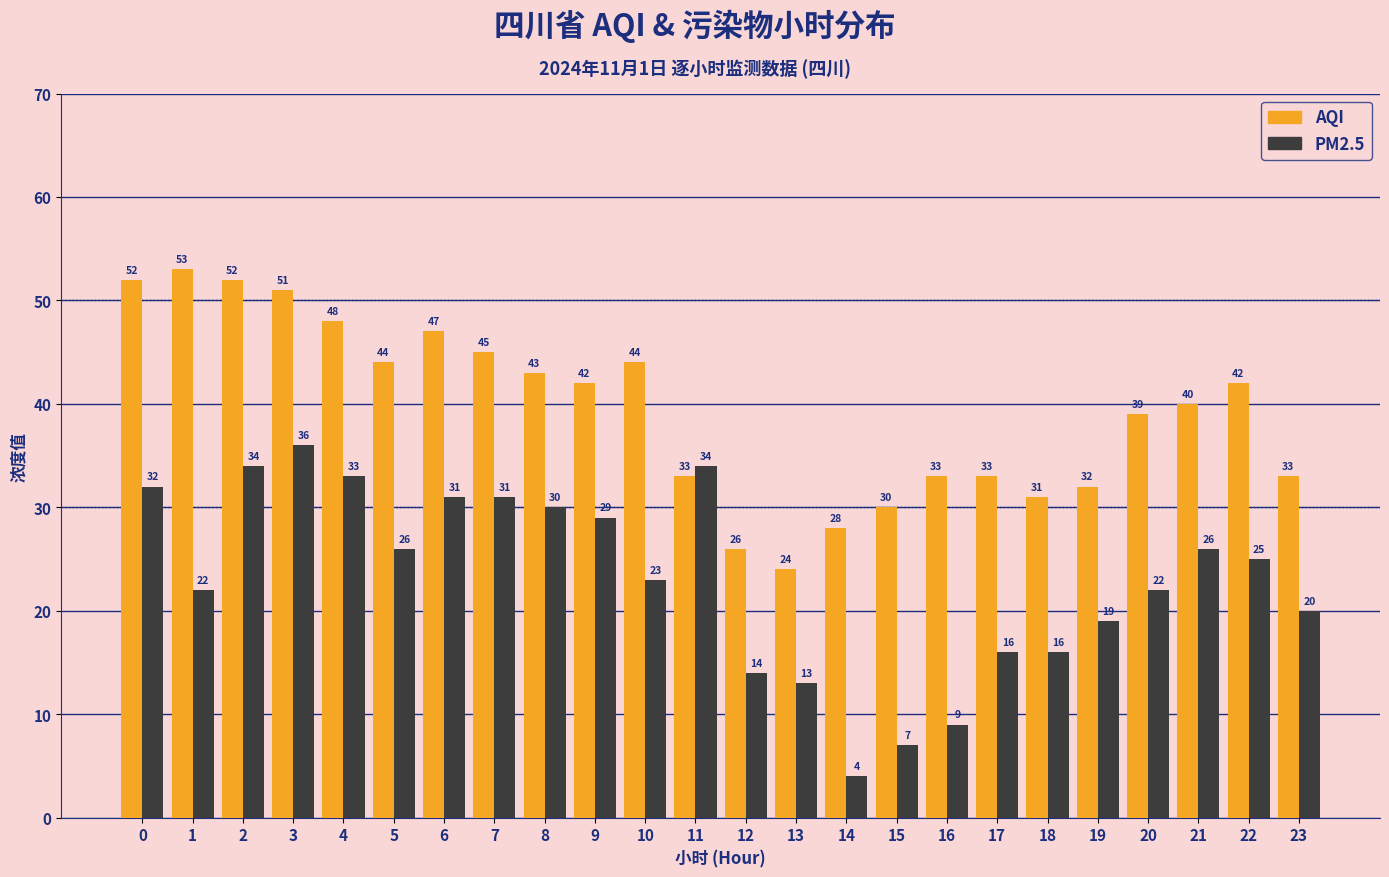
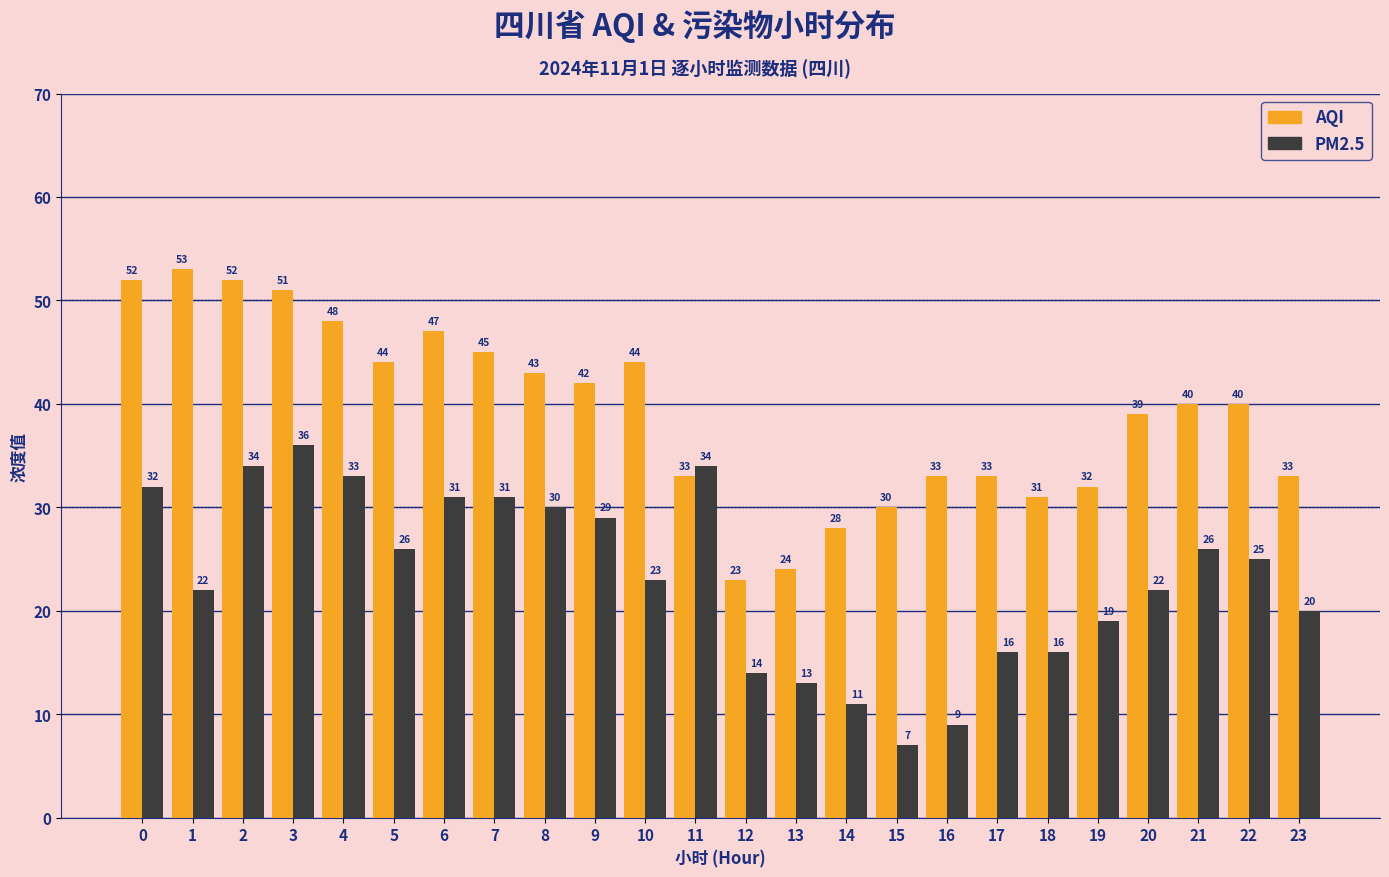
  {
    "AQI": {
      "0": 52,
      "1": 53,
      "2": 52,
      "3": 51,
      "4": 48,
      "5": 44,
      "6": 47,
      "7": 45,
      "8": 43,
      "9": 42,
      "10": 44,
      "11": 33,
-     "12": 26,
+     "12": 23,
      "13": 24,
      "14": 28,
      "15": 30,
      "16": 33,
      "17": 33,
      "18": 31,
      "19": 32,
      "20": 39,
      "21": 40,
-     "22": 42,
+     "22": 40,
      "23": 33
    },
    "PM2.5": {
      "0": 32,
      "1": 22,
      "2": 34,
      "3": 36,
      "4": 33,
      "5": 26,
      "6": 31,
      "7": 31,
      "8": 30,
      "9": 29,
      "10": 23,
      "11": 34,
      "12": 14,
      "13": 13,
-     "14": 4,
+     "14": 11,
      "15": 7,
      "16": 9,
      "17": 16,
      "18": 16,
      "19": 19,
      "20": 22,
      "21": 26,
      "22": 25,
      "23": 20
    }
  }
